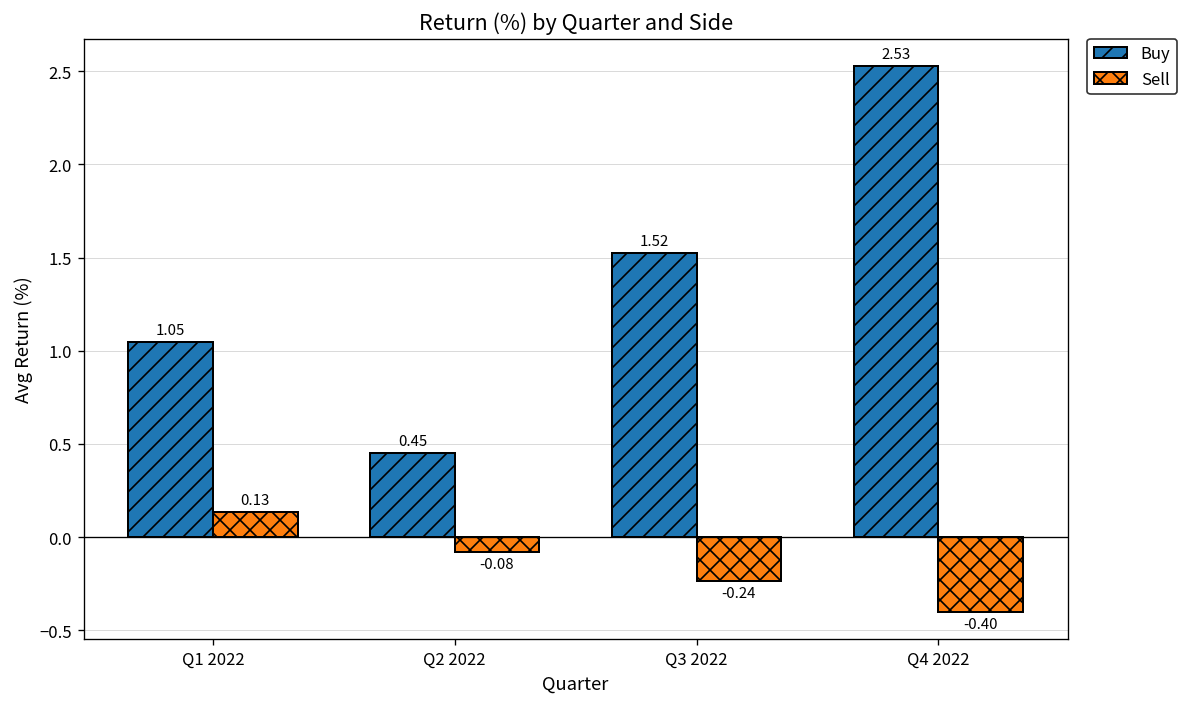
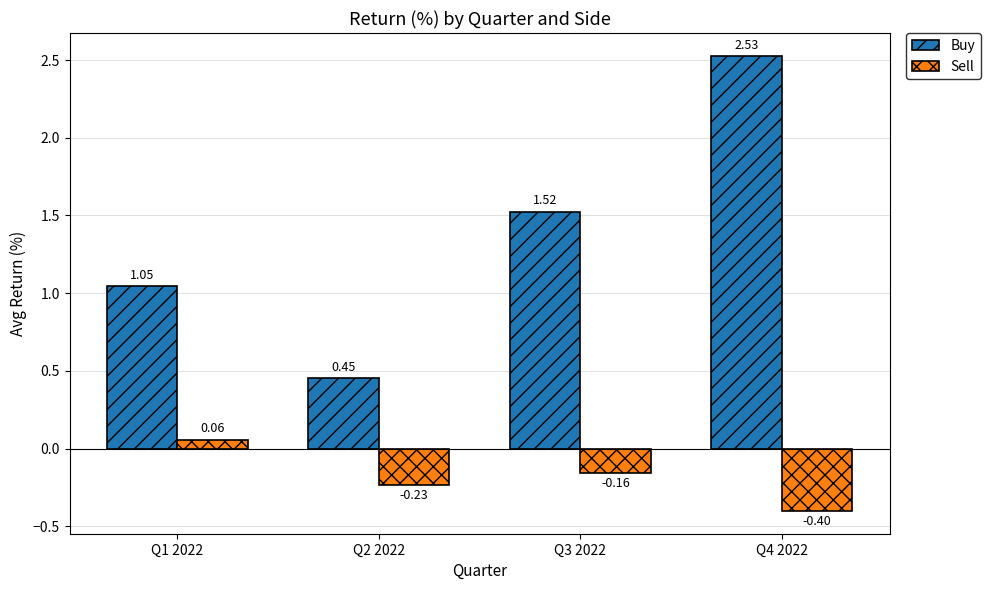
  {
    "Buy": {
      "Q1 2022": 1.05,
      "Q2 2022": 0.45,
      "Q3 2022": 1.52,
      "Q4 2022": 2.53
    },
    "Sell": {
-     "Q1 2022": 0.13,
-     "Q2 2022": -0.08,
-     "Q3 2022": -0.24,
+     "Q1 2022": 0.06,
+     "Q2 2022": -0.23,
+     "Q3 2022": -0.16,
      "Q4 2022": -0.40
    }
  }
